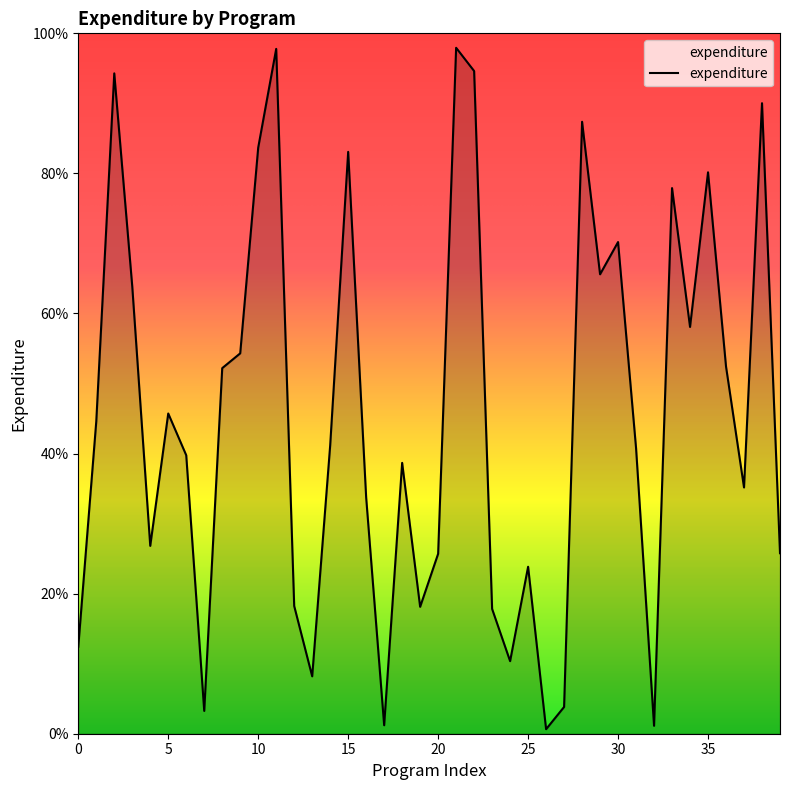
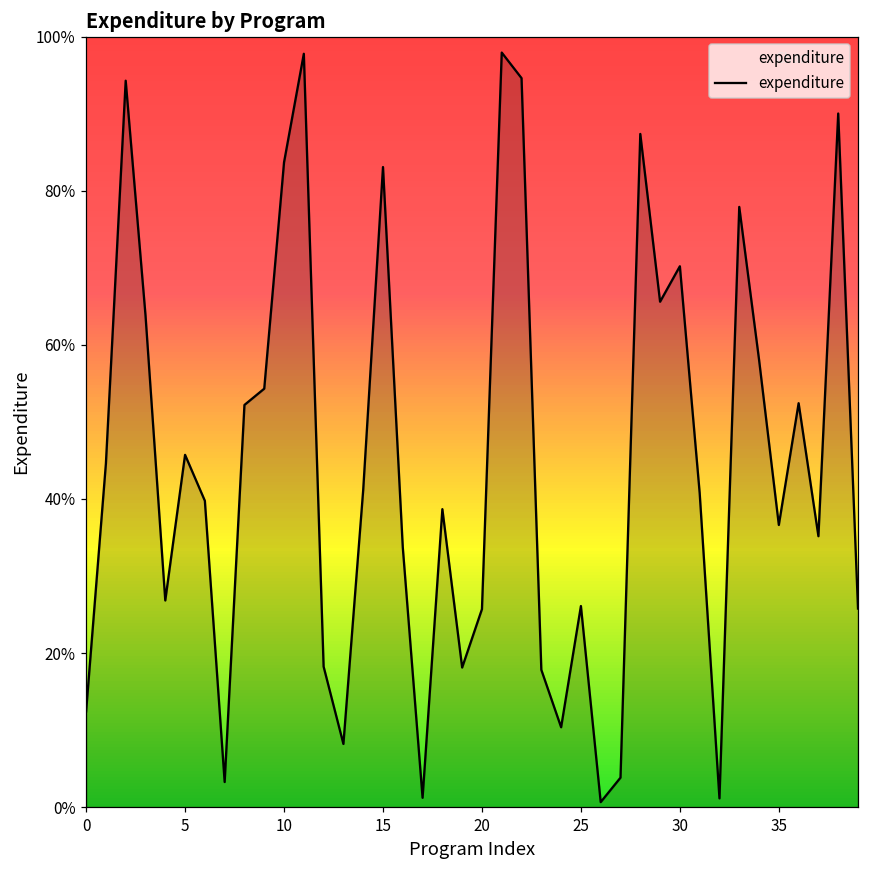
  {
    "0": "12%",
    "5": "46%",
    "10": "84%",
    "15": "83%",
    "20": "26%",
-   "25": "24%",
+   "25": "26%",
    "30": "70%",
-   "35": "80%"
+   "35": "37%"
  }
